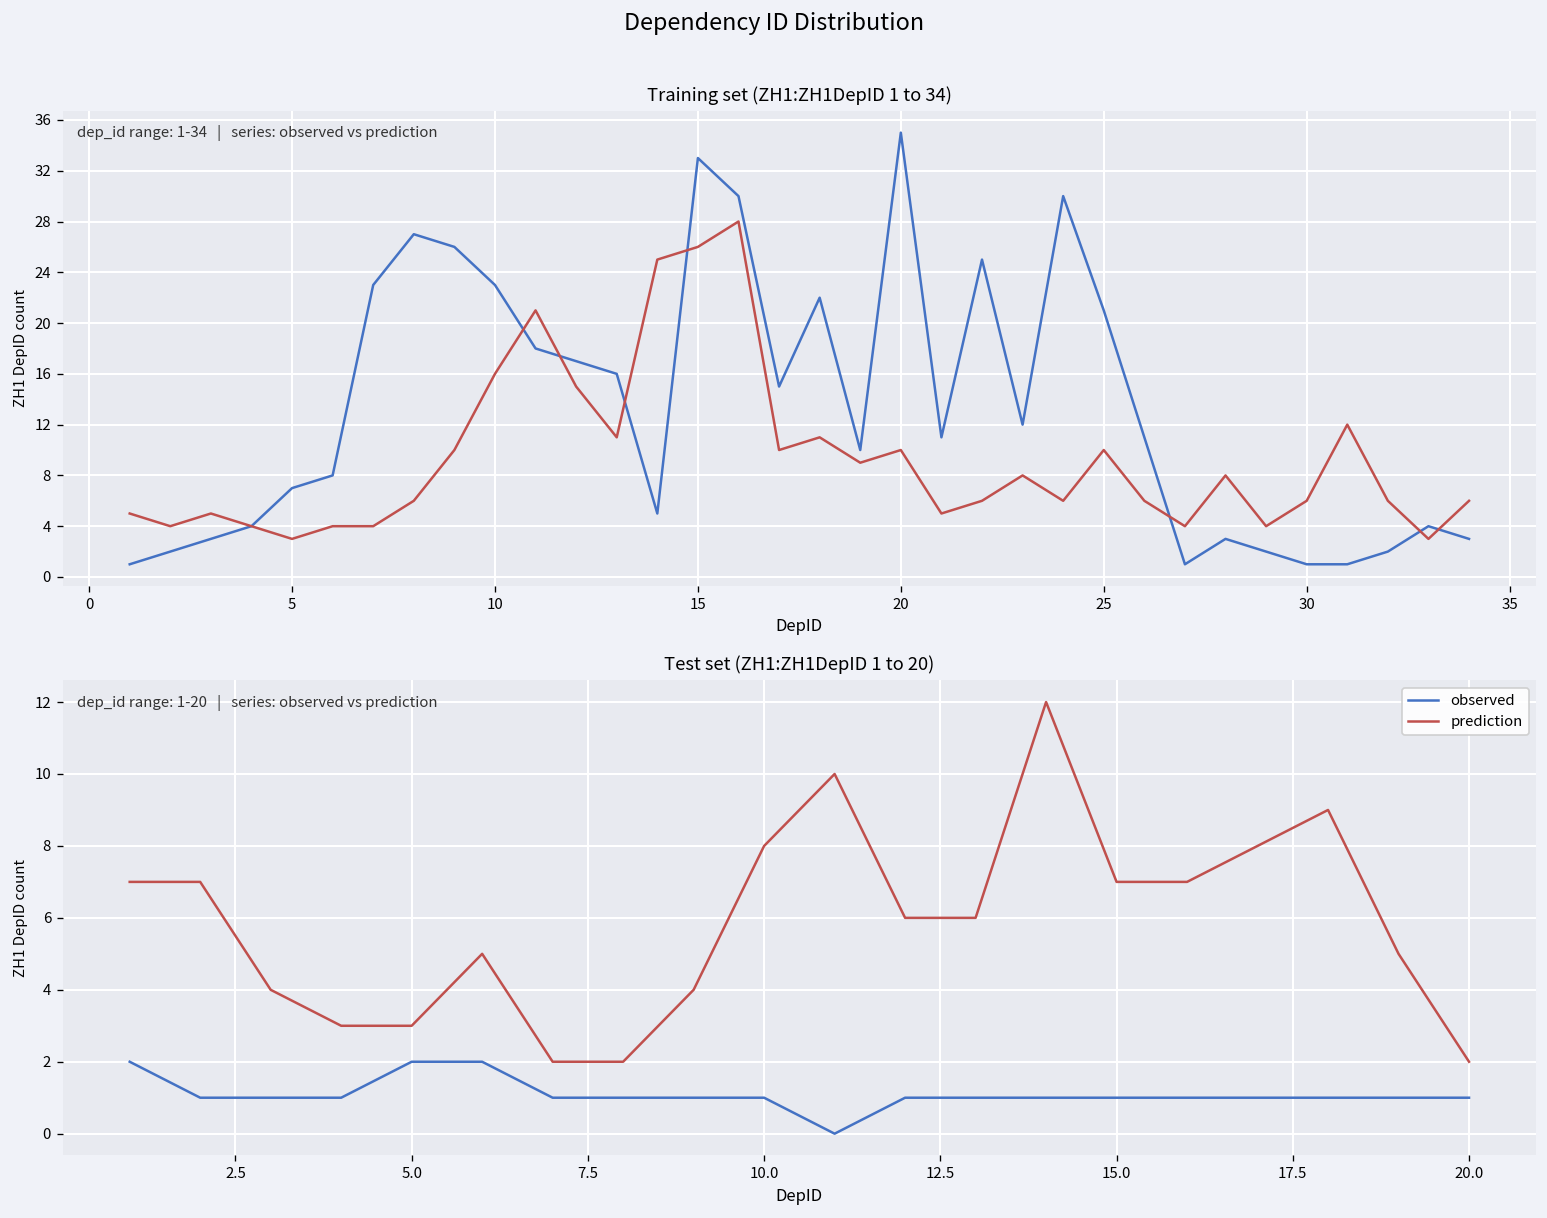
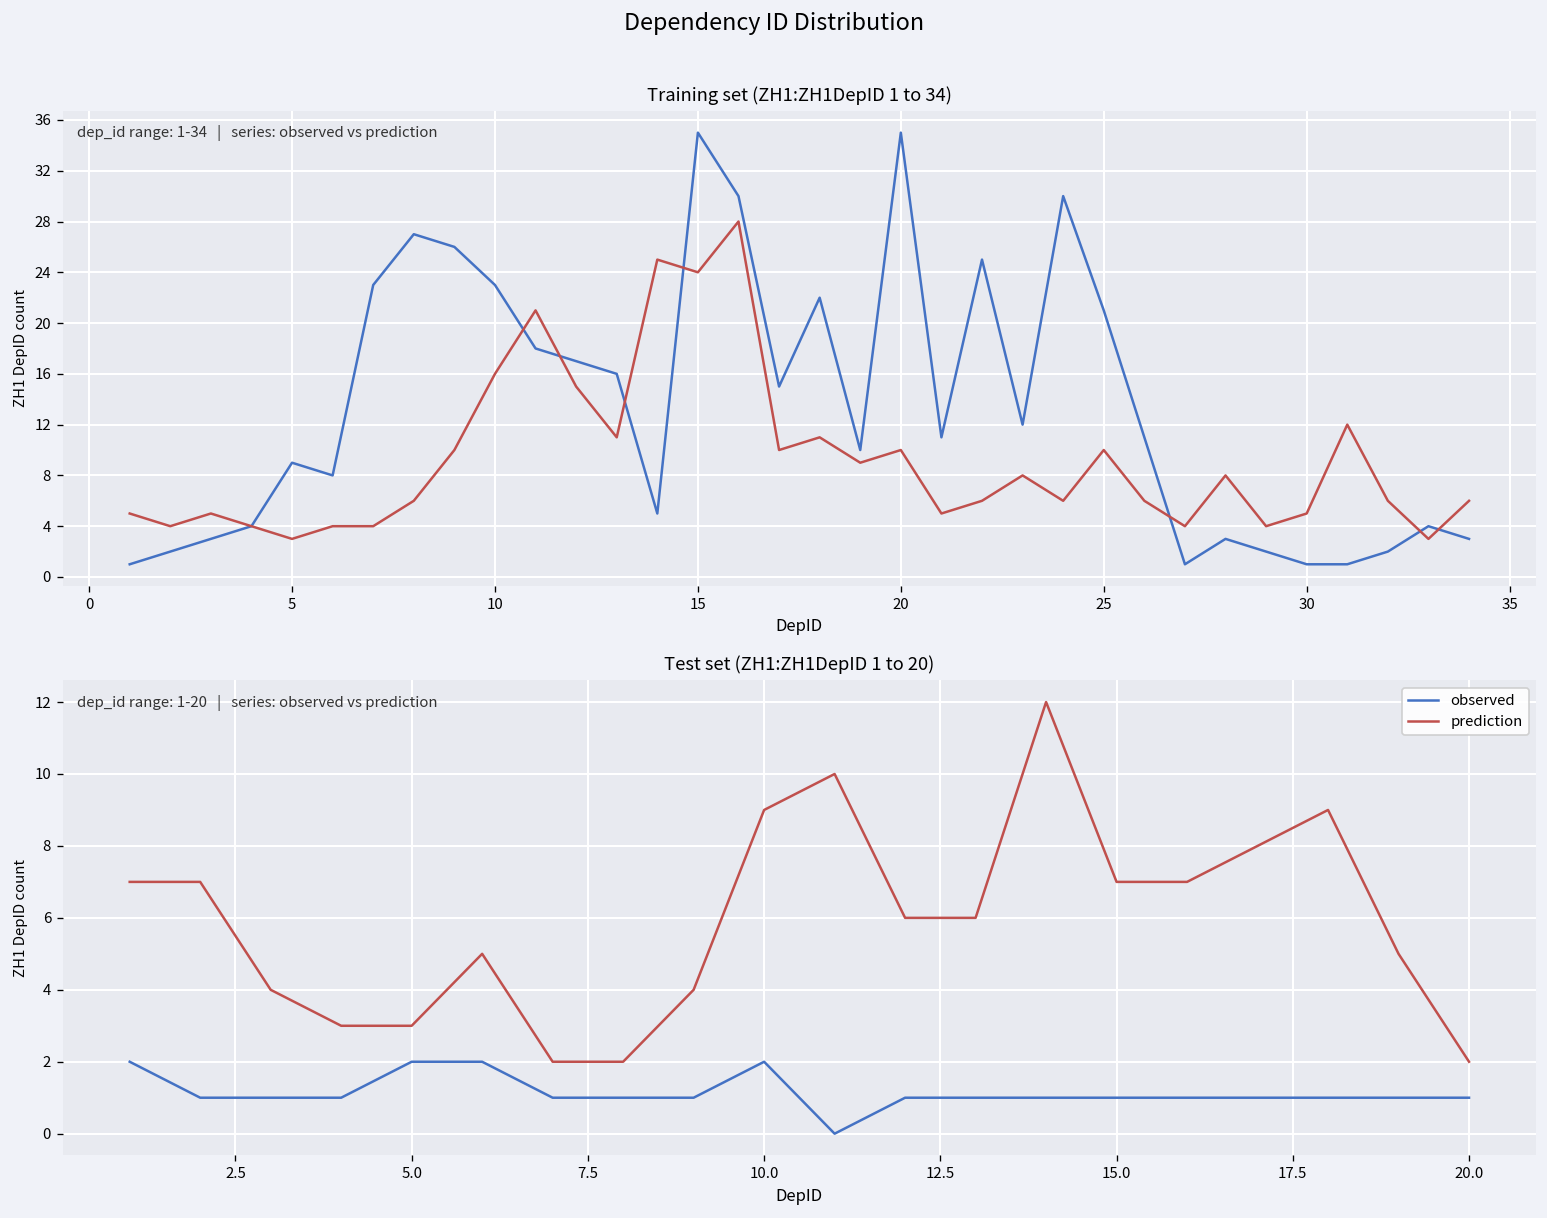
  {
    "Training set (ZH1:ZH1DepID 1 to 34)": {
      "observed": {
-       "5": 7,
+       "5": 9,
        "10": 23,
-       "15": 33,
+       "15": 35,
        "20": 35,
        "25": 21,
        "30": 1
      },
      "prediction": {
        "5": 3,
        "10": 16,
-       "15": 26,
+       "15": 24,
        "20": 10,
        "25": 10,
-       "30": 6
+       "30": 5
      }
    },
    "Test set (ZH1:ZH1DepID 1 to 20)": {
      "observed": {
        "5.0": 2,
-       "10.0": 1,
+       "10.0": 2,
        "15.0": 1,
        "20.0": 1
      },
      "prediction": {
        "5.0": 3,
-       "10.0": 8,
+       "10.0": 9,
        "15.0": 7,
        "20.0": 2
      }
    }
  }
